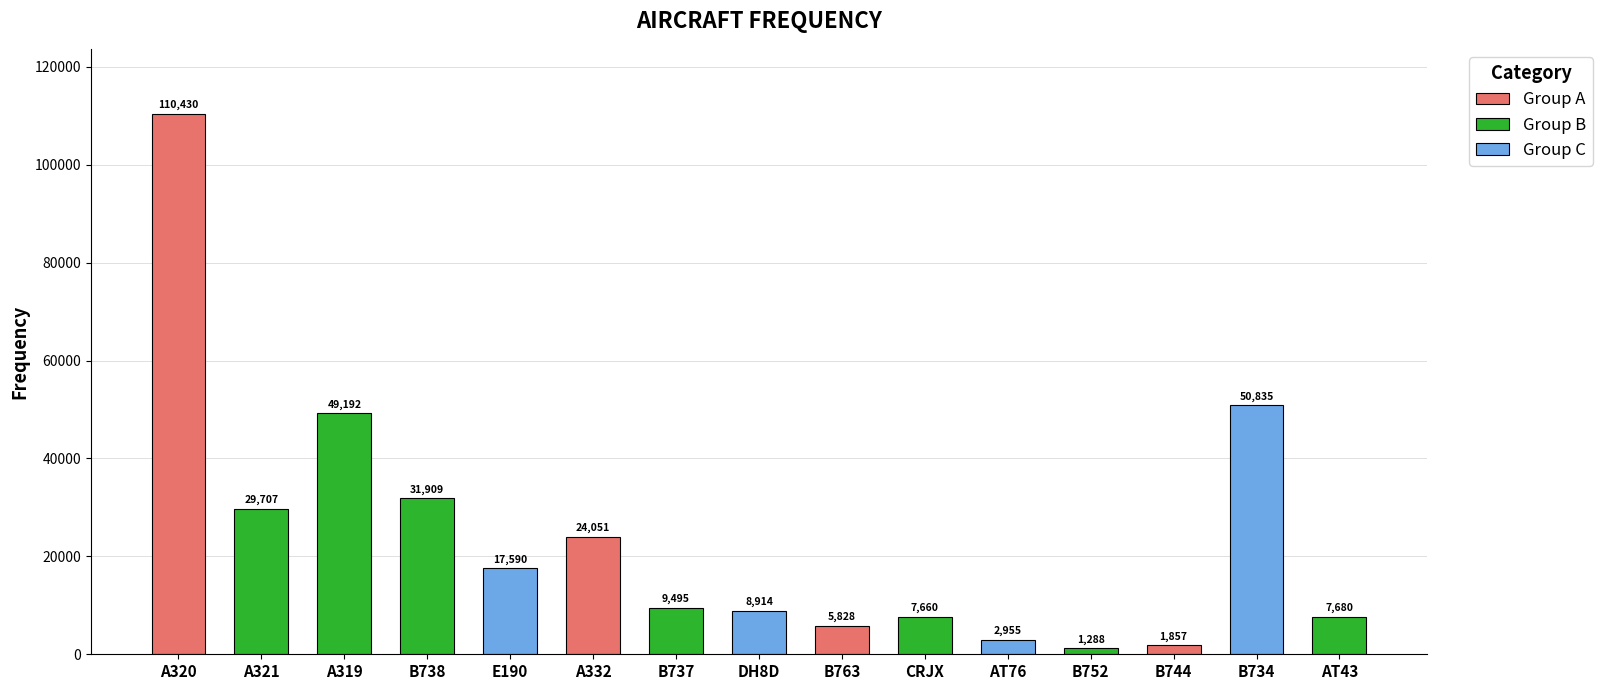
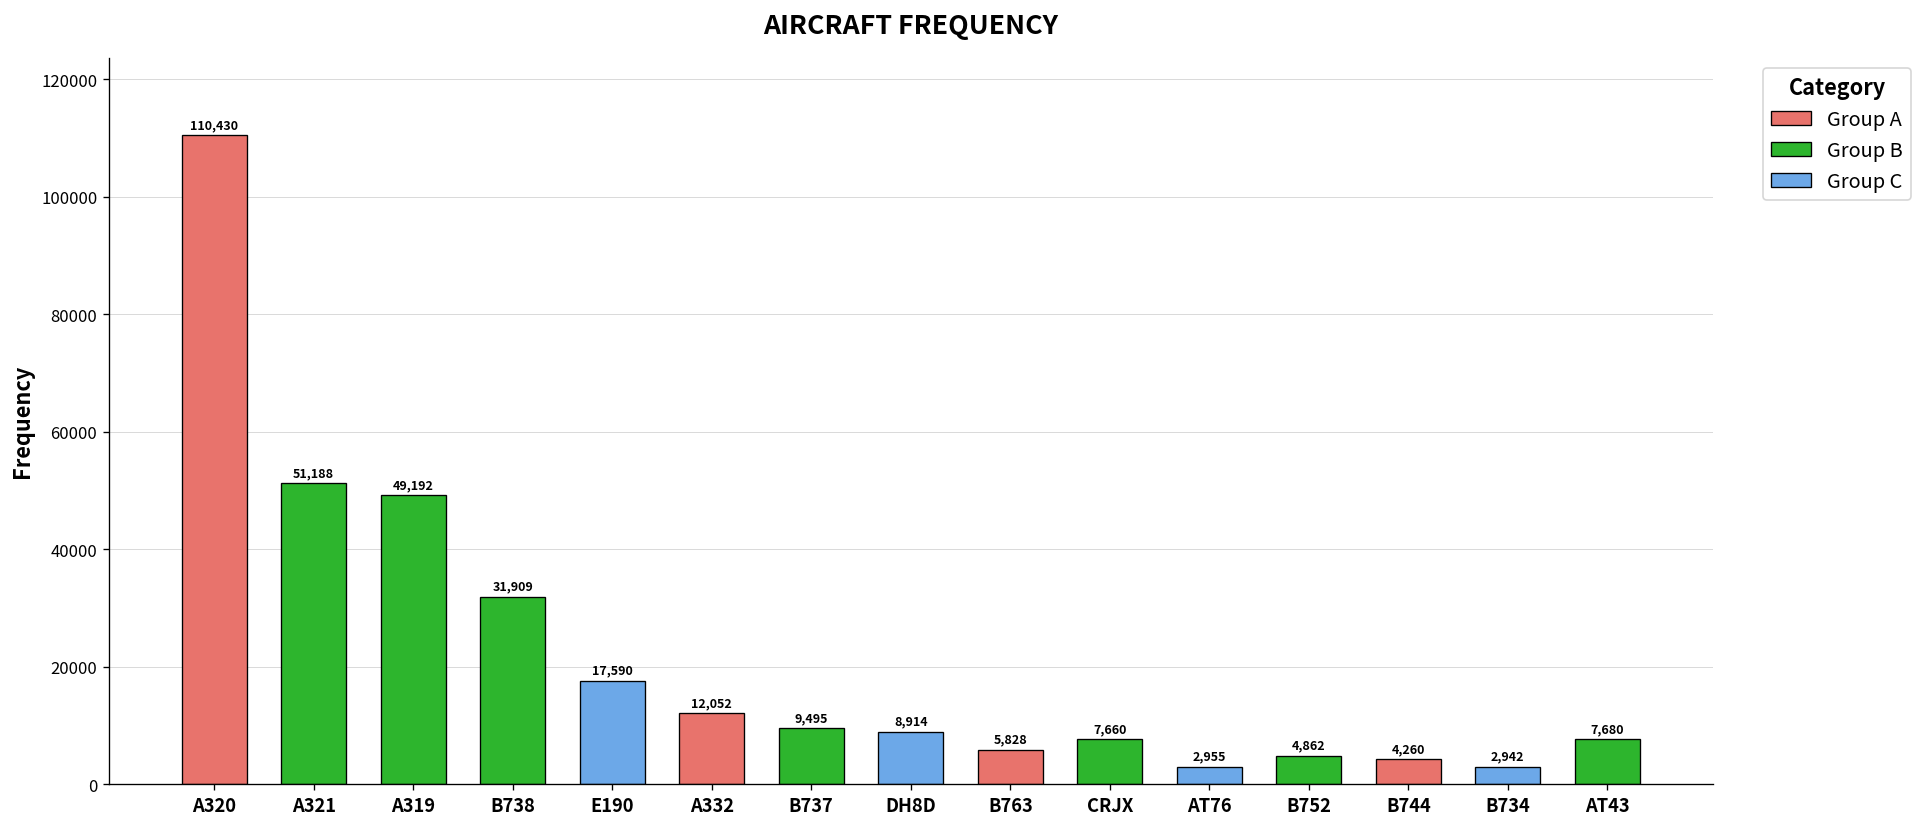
  {
    "A320": "110,430",
-   "A321": "29,707",
+   "A321": "51,188",
    "A319": "49,192",
    "B738": "31,909",
    "E190": "17,590",
-   "A332": "24,051",
+   "A332": "12,052",
    "B737": "9,495",
    "DH8D": "8,914",
    "B763": "5,828",
    "CRJX": "7,660",
    "AT76": "2,955",
-   "B752": "1,288",
-   "B744": "1,857",
-   "B734": "50,835",
+   "B752": "4,862",
+   "B744": "4,260",
+   "B734": "2,942",
    "AT43": "7,680"
  }
